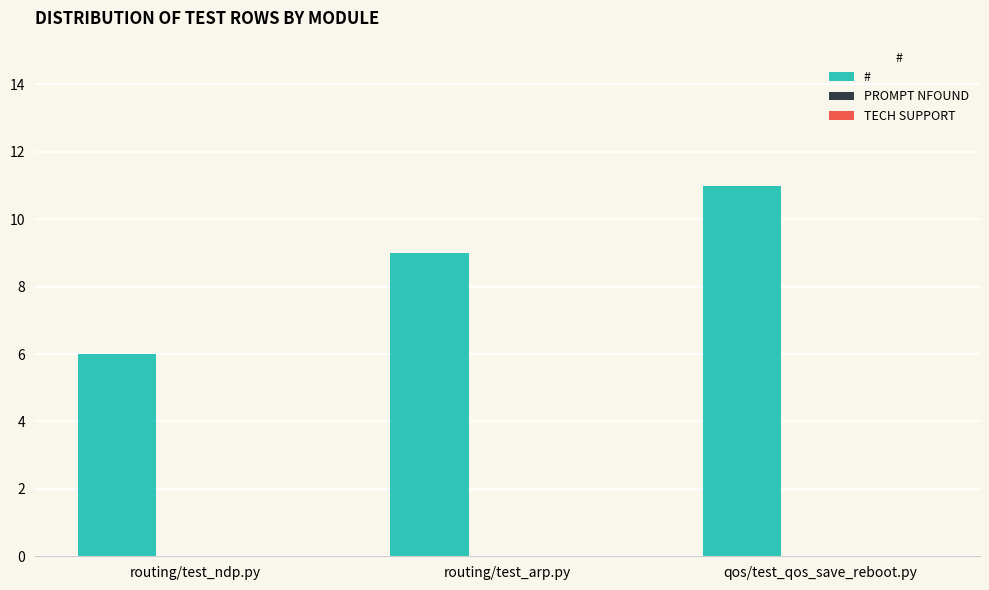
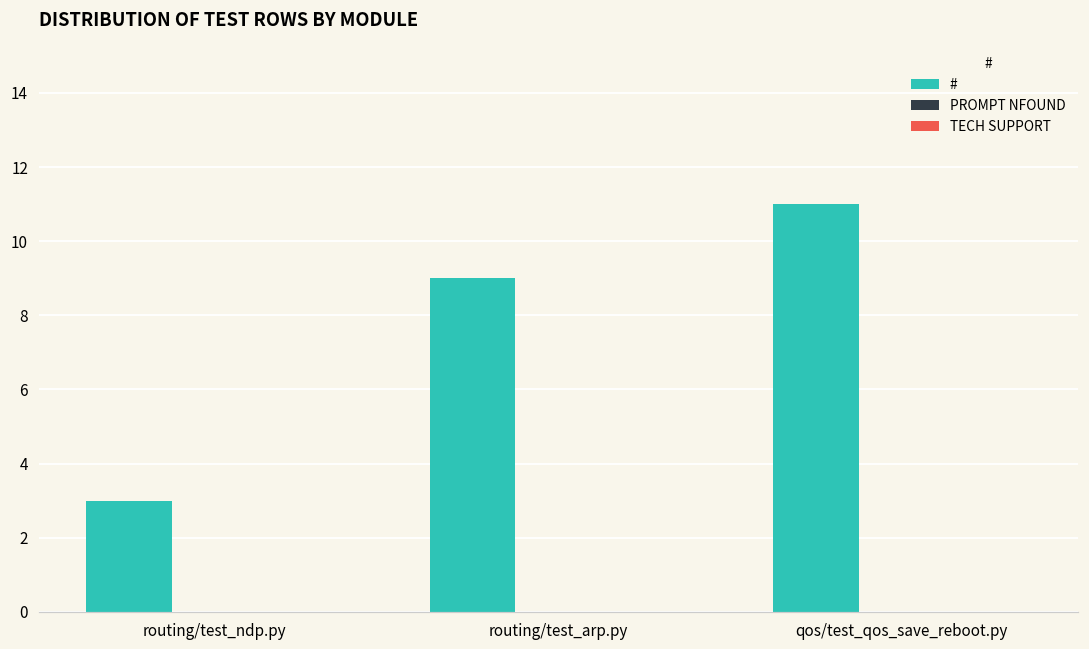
  {
    "#": {
-     "routing/test_ndp.py": 6,
+     "routing/test_ndp.py": 3,
      "routing/test_arp.py": 9,
      "qos/test_qos_save_reboot.py": 11
    },
    "PROMPT NFOUND": {
      "routing/test_ndp.py": 0,
      "routing/test_arp.py": 0,
      "qos/test_qos_save_reboot.py": 0
    },
    "TECH SUPPORT": {
      "routing/test_ndp.py": 0,
      "routing/test_arp.py": 0,
      "qos/test_qos_save_reboot.py": 0
    }
  }
